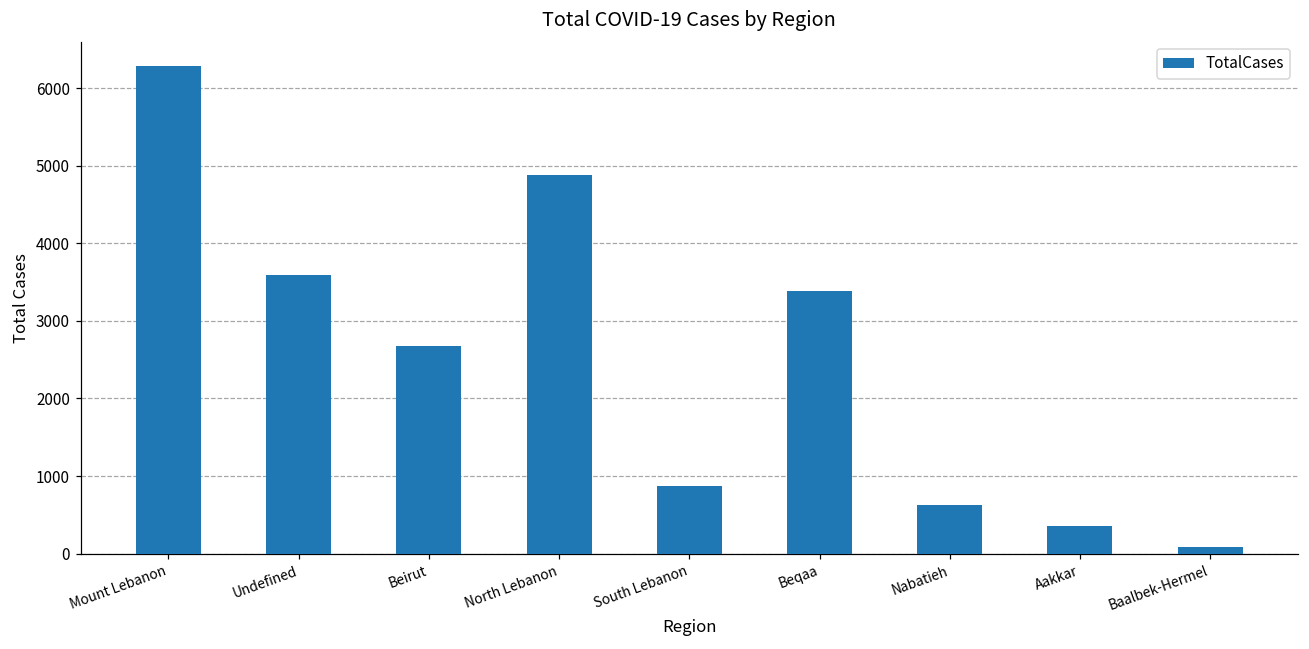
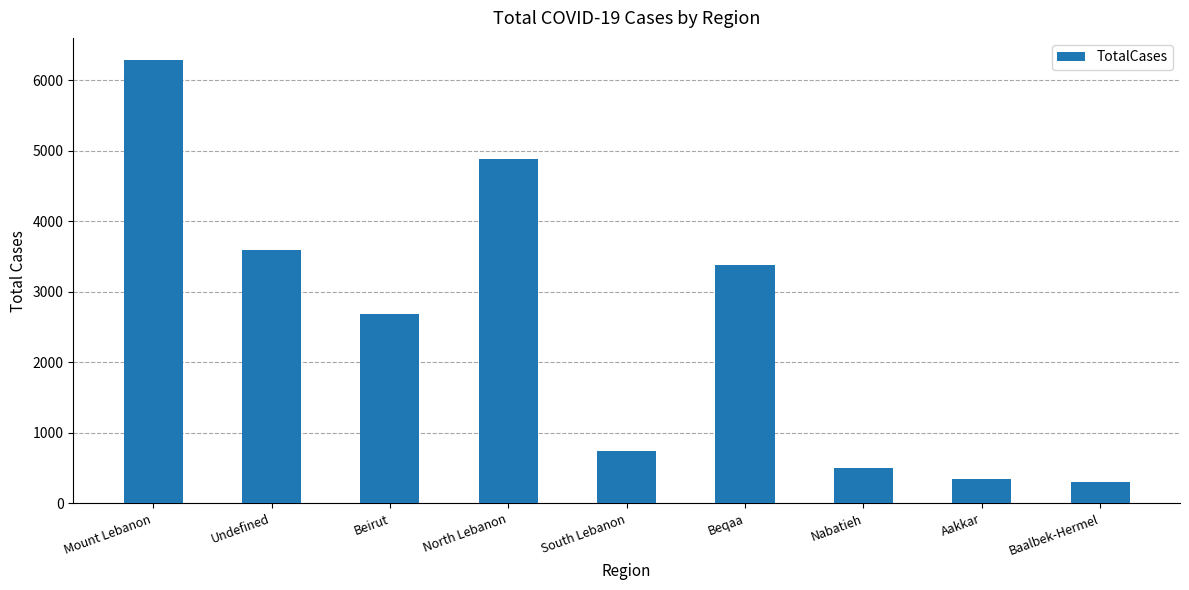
  {
    "Mount Lebanon": 6300,
    "Undefined": 3600,
    "Beirut": 2700,
    "North Lebanon": 4900,
-   "South Lebanon": 900,
+   "South Lebanon": 700,
    "Beqaa": 3400,
-   "Nabatieh": 600,
+   "Nabatieh": 500,
    "Aakkar": 400,
-   "Baalbek-Hermel": 100
+   "Baalbek-Hermel": 300
  }
